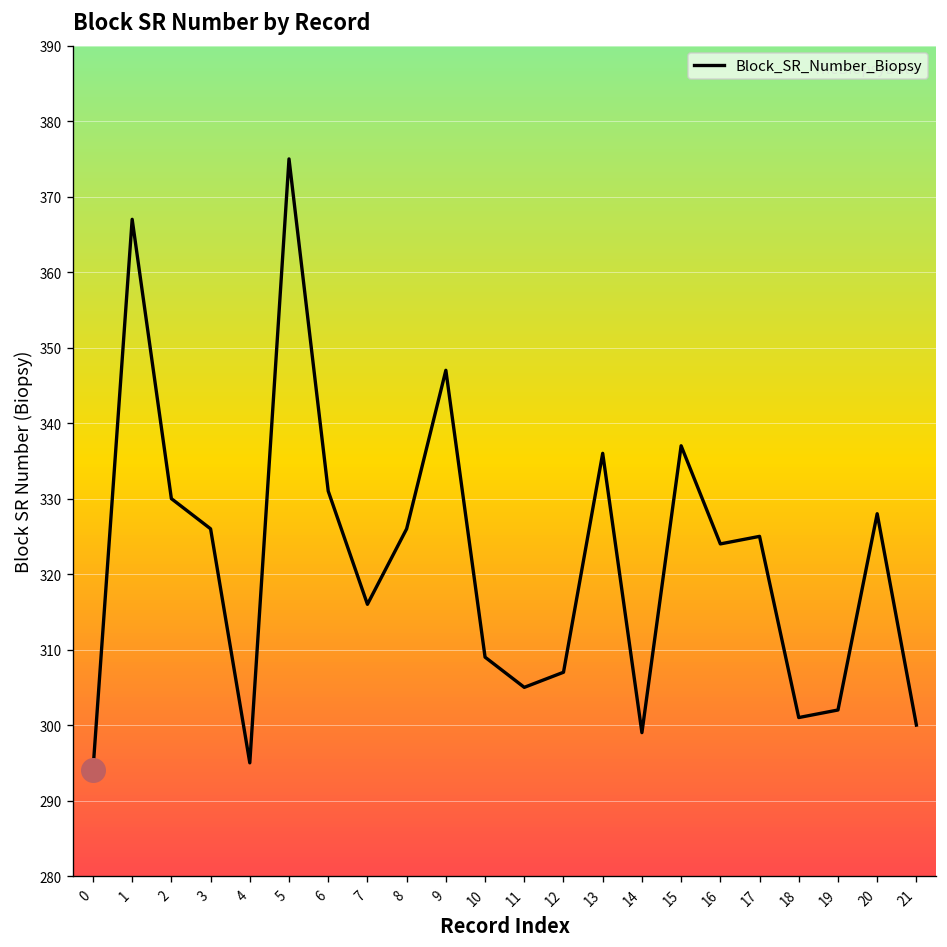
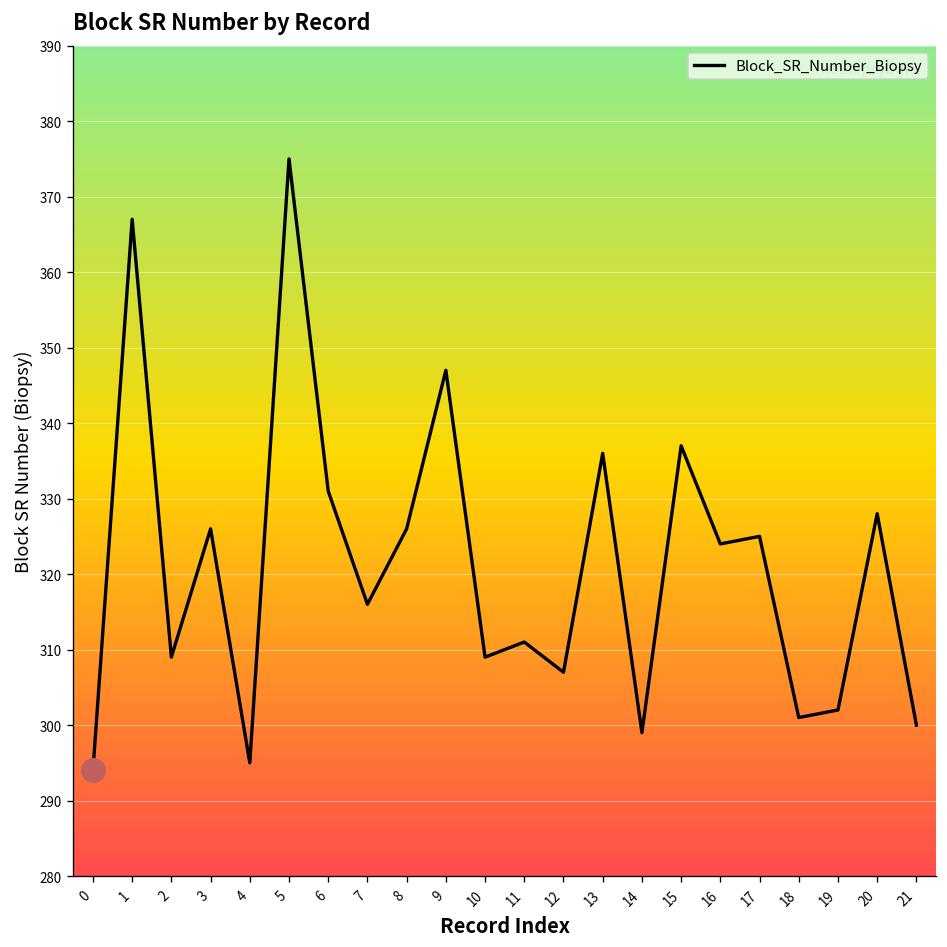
  {
    "Block_SR_Number_Biopsy": {
      "1": 367,
-     "2": 330,
+     "2": 309,
      "3": 326,
      "4": 295,
      "5": 375,
      "6": 331,
      "7": 316,
      "8": 326,
      "9": 347,
      "10": 309,
-     "11": 305,
+     "11": 311,
      "12": 307,
      "13": 336,
      "14": 299,
      "15": 337,
      "16": 324,
      "17": 325,
      "18": 301,
      "19": 302,
      "20": 328,
      "21": 300
    }
  }
